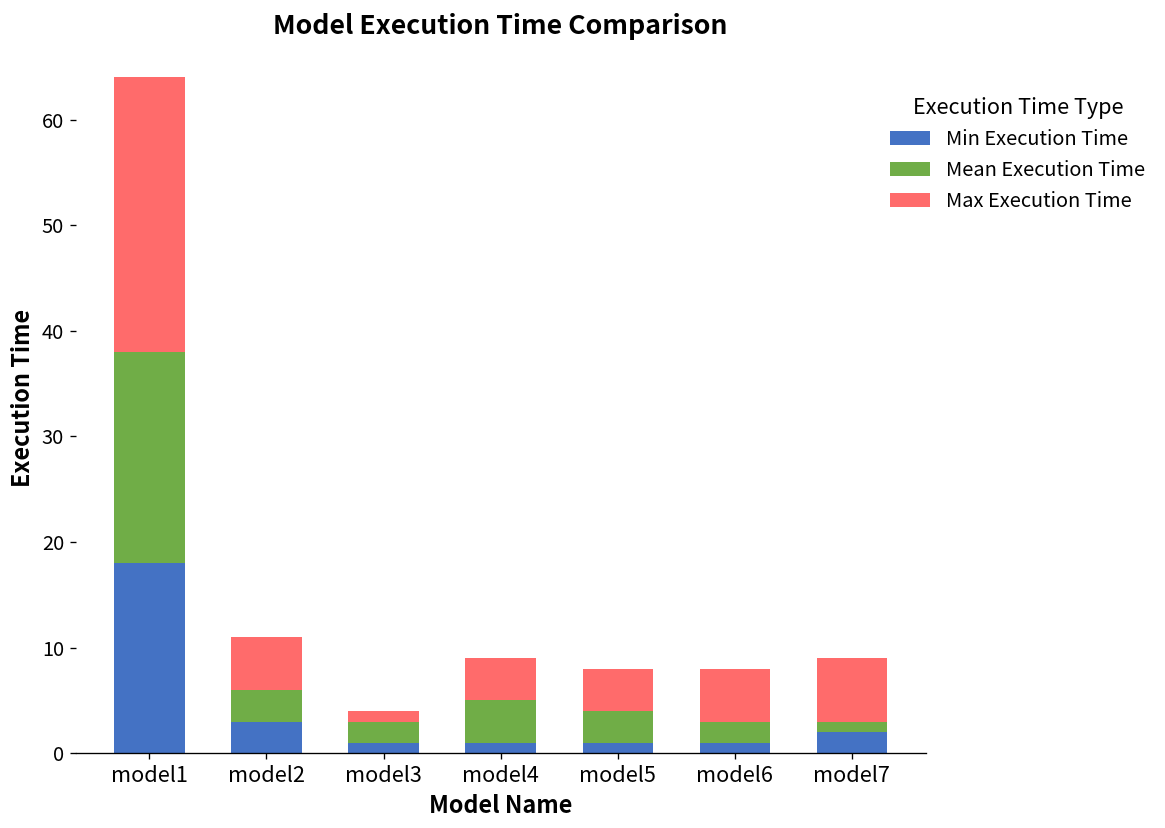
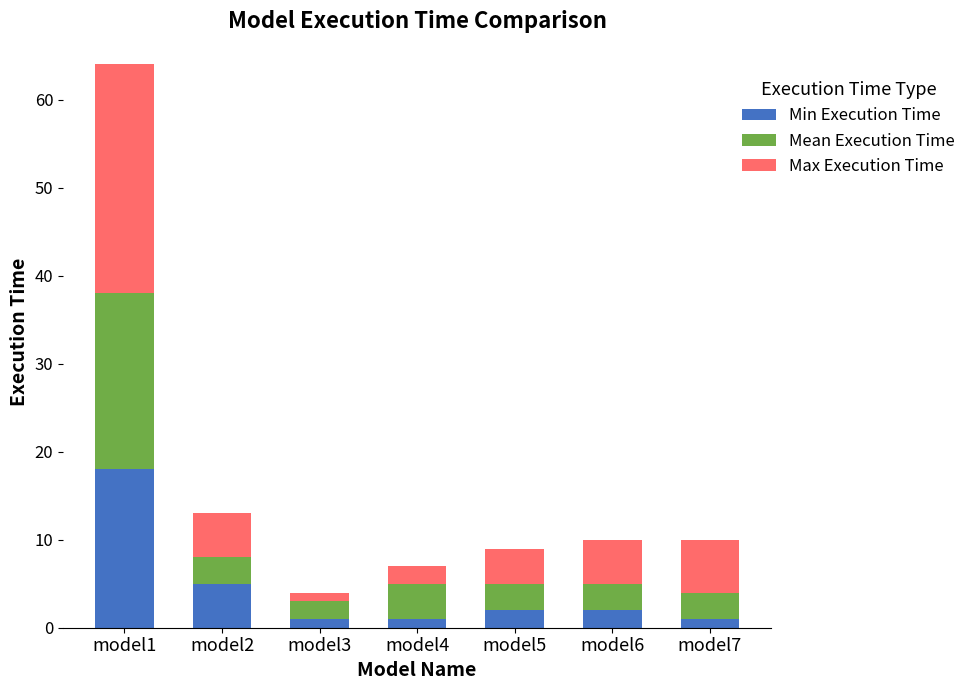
  {
    "Min Execution Time": {
      "model1": 18,
-     "model2": 3,
+     "model2": 5,
      "model3": 1,
      "model4": 1,
-     "model5": 1,
-     "model6": 1,
-     "model7": 2
+     "model5": 2,
+     "model6": 2,
+     "model7": 1
    },
    "Mean Execution Time": {
      "model1": 20,
      "model2": 3,
      "model3": 2,
      "model4": 4,
      "model5": 3,
-     "model6": 2,
-     "model7": 1
+     "model6": 3,
+     "model7": 3
    },
    "Max Execution Time": {
      "model1": 26,
      "model2": 5,
      "model3": 1,
-     "model4": 4,
+     "model4": 2,
      "model5": 4,
      "model6": 5,
      "model7": 6
    }
  }
